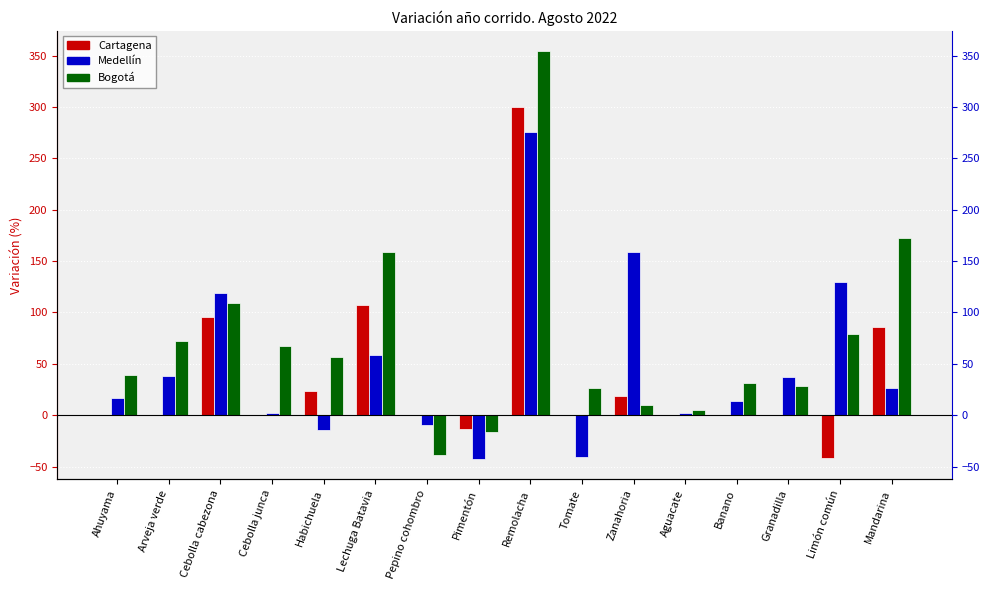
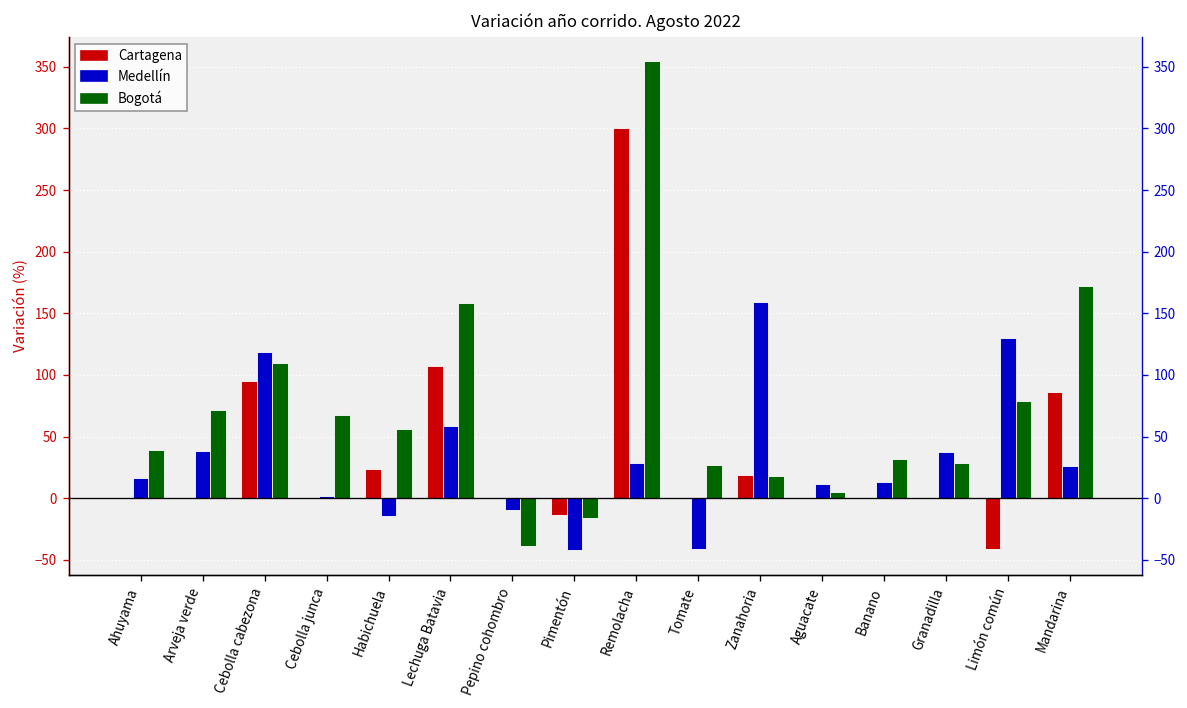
  {
    "Cartagena": {
      "Ahuyama": 0,
      "Arveja verde": 0,
      "Cebolla cabezona": 95,
      "Cebolla junca": 0,
      "Habichuela": 24,
      "Lechuga Batavia": 107,
      "Pepino cohombro": 0,
      "Pimentón": -14,
      "Remolacha": 300,
      "Tomate": 0,
      "Zanahoria": 19,
      "Aguacate": 0,
      "Banano": 0,
      "Granadilla": 0,
      "Limón común": -41,
      "Mandarina": 86
    },
    "Medellín": {
      "Ahuyama": 17,
      "Arveja verde": 39,
      "Cebolla cabezona": 119,
      "Habichuela": -14,
      "Lechuga Batavia": 58,
      "Pepino cohombro": -9,
      "Pimentón": -42,
-     "Remolacha": 276,
+     "Remolacha": 29,
      "Tomate": -41,
      "Zanahoria": 159,
-     "Aguacate": 2,
+     "Aguacate": 12,
      "Banano": 13,
      "Granadilla": 37,
      "Limón común": 130,
      "Mandarina": 26
    },
    "Bogotá": {
      "Ahuyama": 39,
      "Arveja verde": 72,
      "Cebolla cabezona": 109,
      "Cebolla junca": 67,
      "Habichuela": 56,
      "Lechuga Batavia": 159,
      "Pepino cohombro": -39,
      "Pimentón": -16,
      "Remolacha": 354,
      "Tomate": 27,
-     "Zanahoria": 10,
+     "Zanahoria": 18,
      "Aguacate": 5,
      "Banano": 32,
      "Granadilla": 29,
      "Limón común": 79,
      "Mandarina": 172
    }
  }
